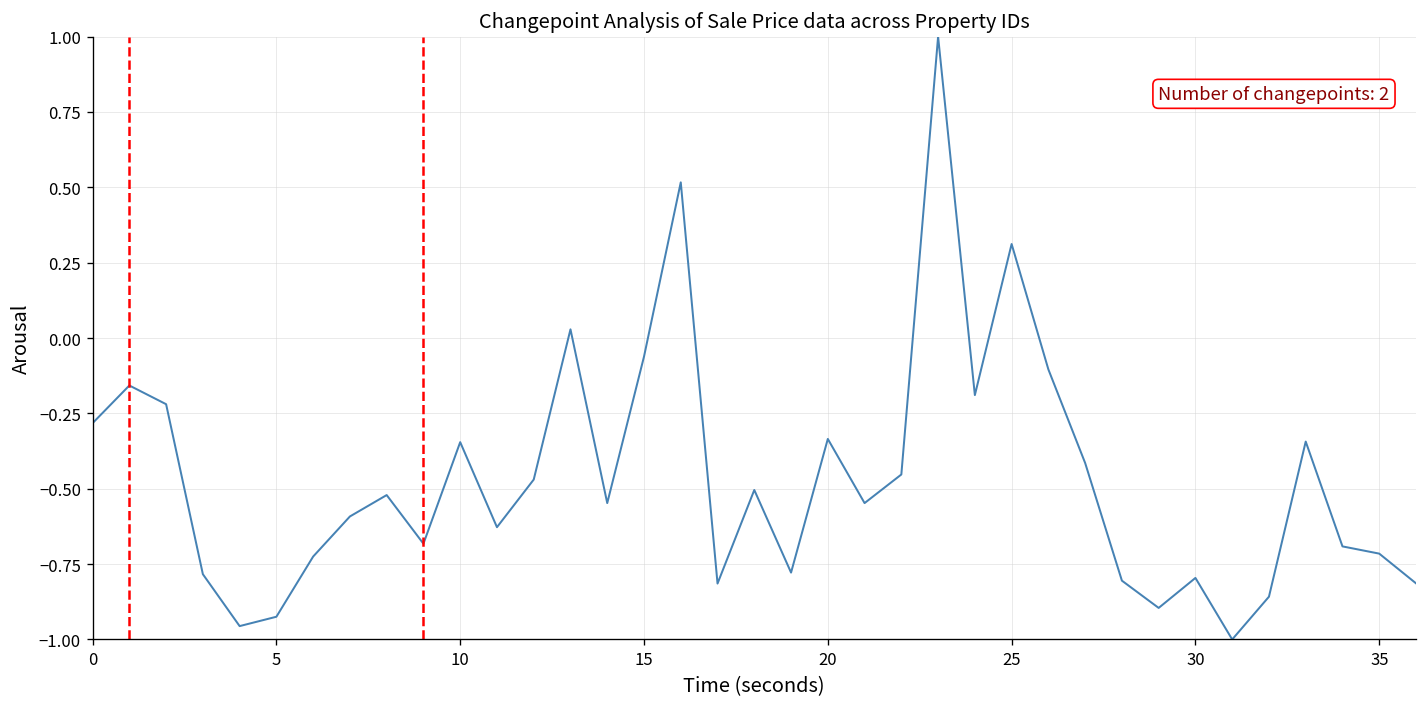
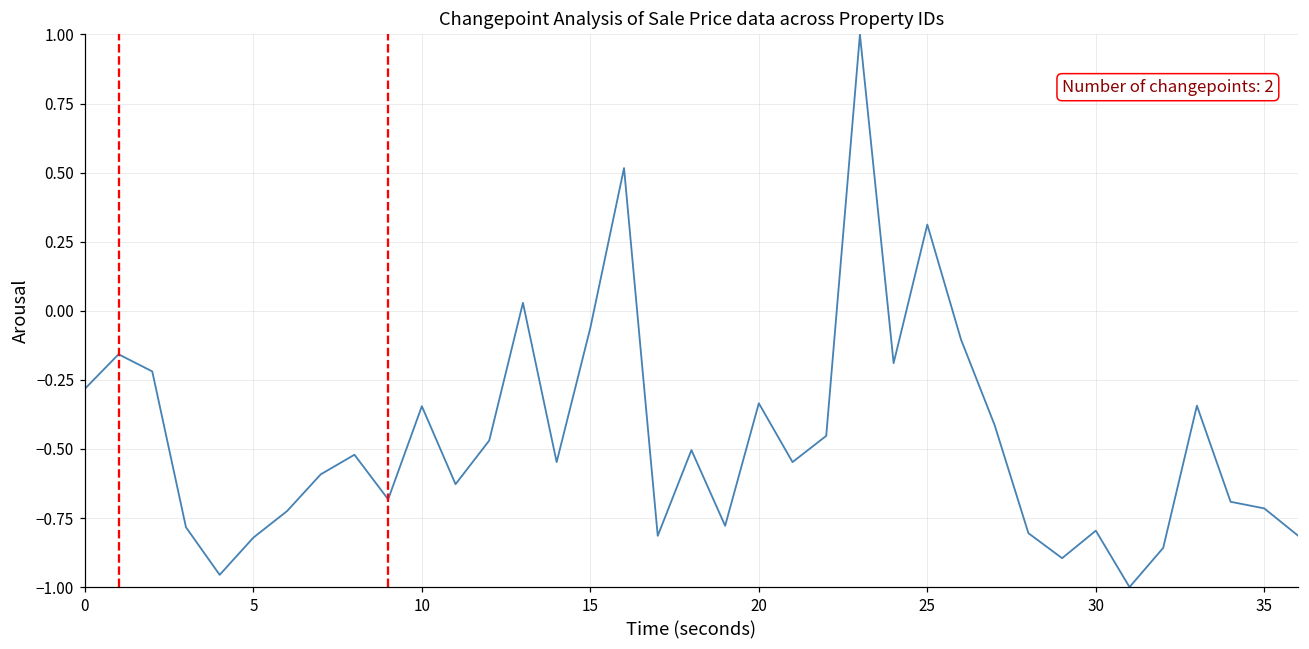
  {
    "0": -0.28,
-   "5": -0.92,
+   "5": -0.82,
    "10": -0.35,
    "15": -0.06,
    "20": -0.33,
    "25": 0.31,
    "30": -0.80,
    "35": -0.72
  }
